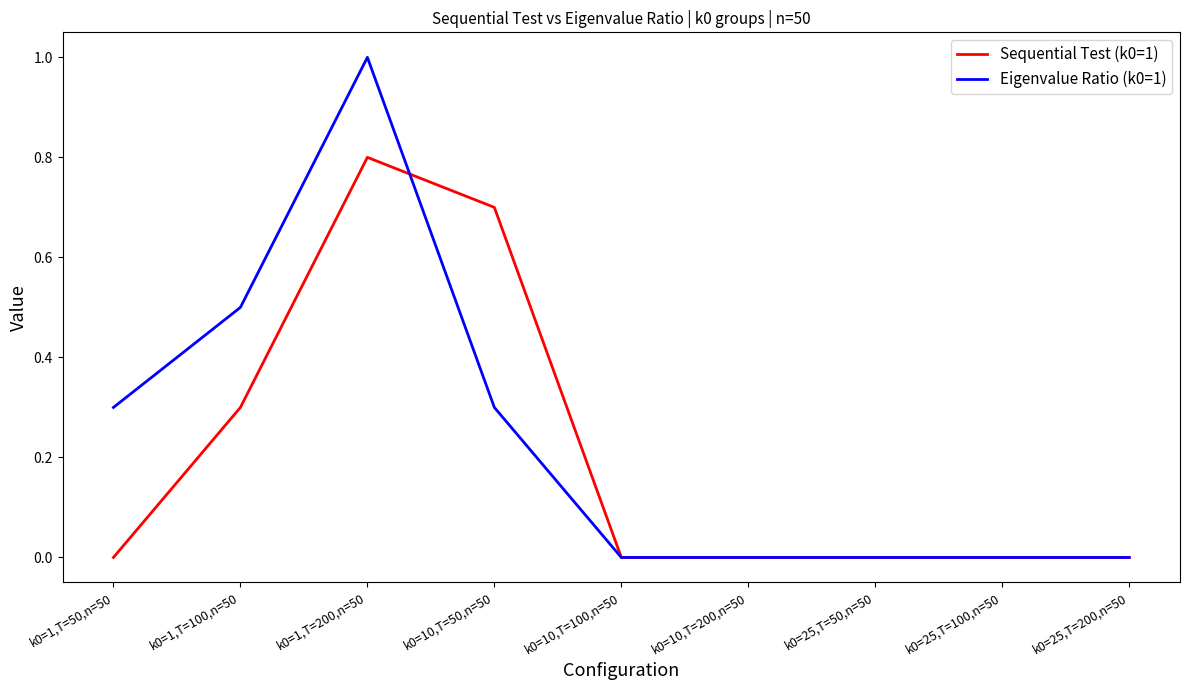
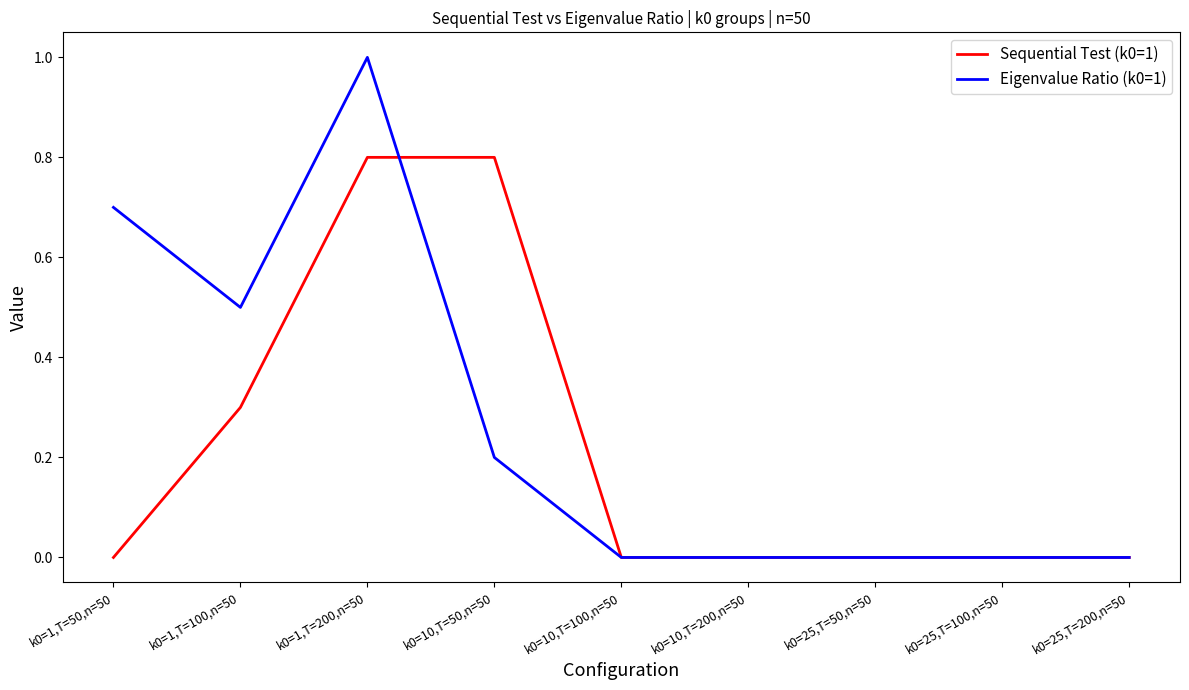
  {
    "Sequential Test (k0=1)": {
      "k0=1,T=50,n=50": 0.0,
      "k0=1,T=100,n=50": 0.3,
      "k0=1,T=200,n=50": 0.8,
-     "k0=10,T=50,n=50": 0.7
+     "k0=10,T=50,n=50": 0.8
    },
    "Eigenvalue Ratio (k0=1)": {
-     "k0=1,T=50,n=50": 0.3,
+     "k0=1,T=50,n=50": 0.7,
      "k0=1,T=100,n=50": 0.5,
      "k0=1,T=200,n=50": 1.0,
-     "k0=10,T=50,n=50": 0.3
+     "k0=10,T=50,n=50": 0.2
    }
  }
